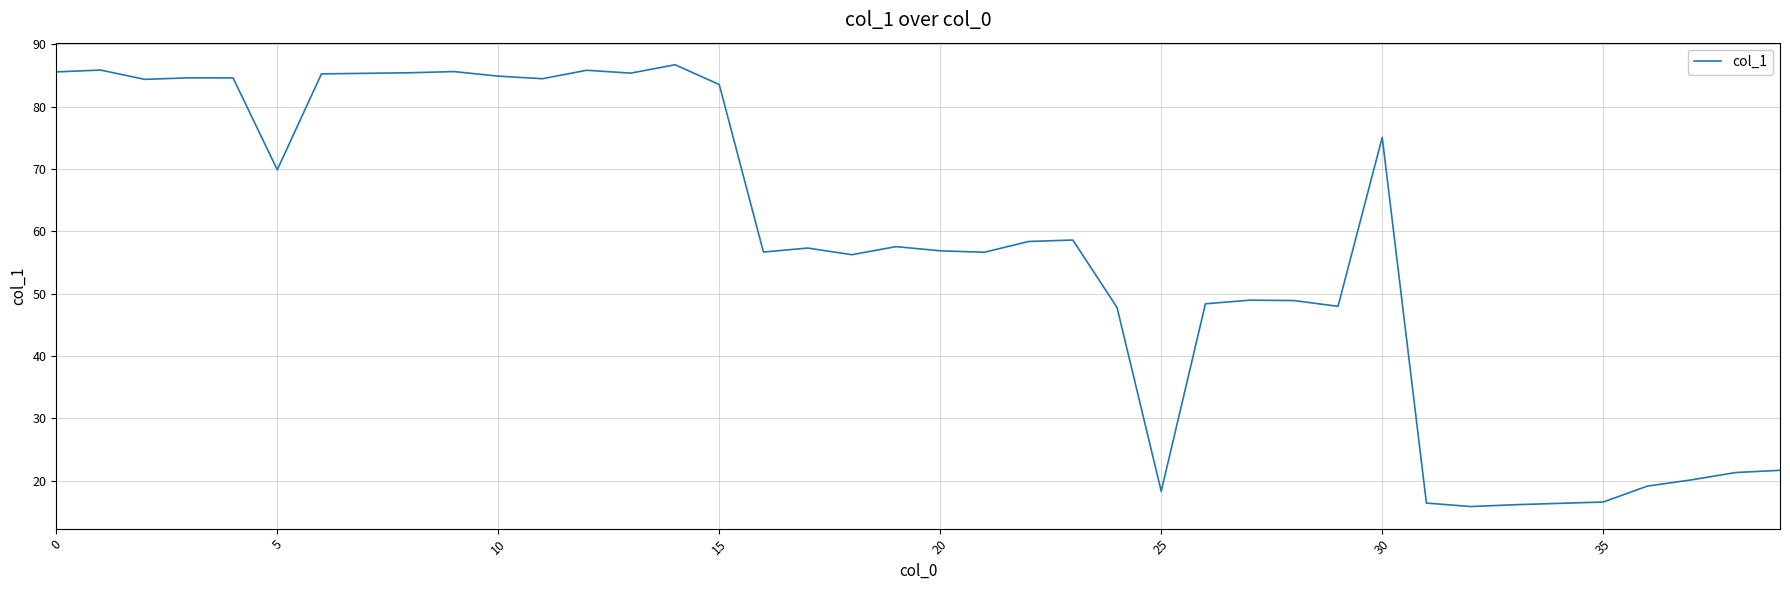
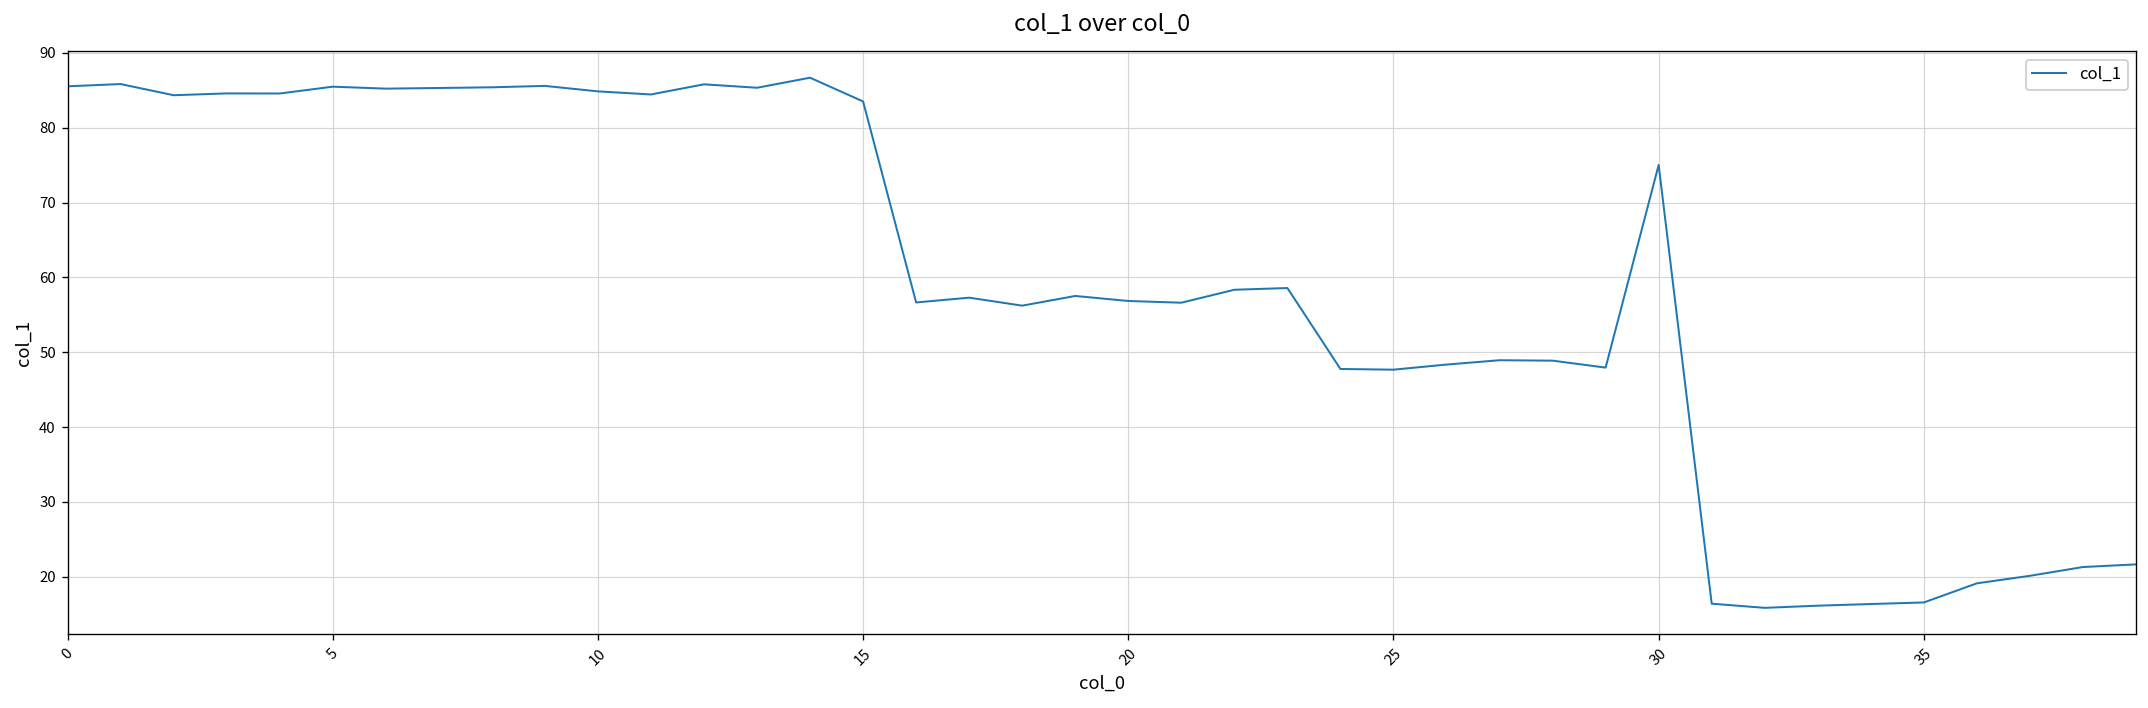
  {
    "0": 86,
-   "5": 70,
+   "5": 85,
    "10": 85,
    "15": 84,
    "20": 57,
-   "25": 18,
+   "25": 48,
    "30": 75,
    "35": 17
  }
